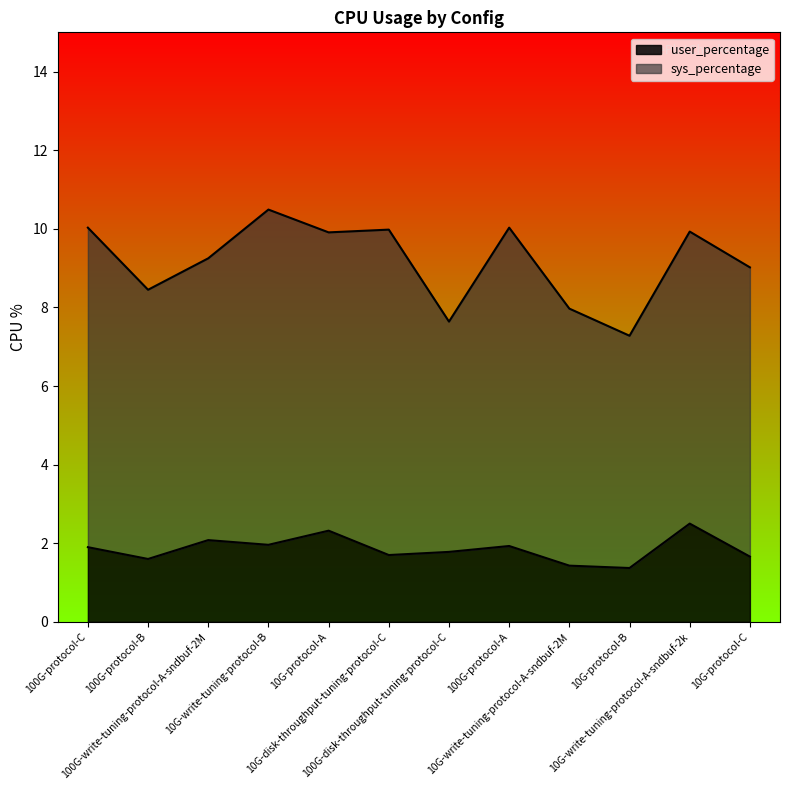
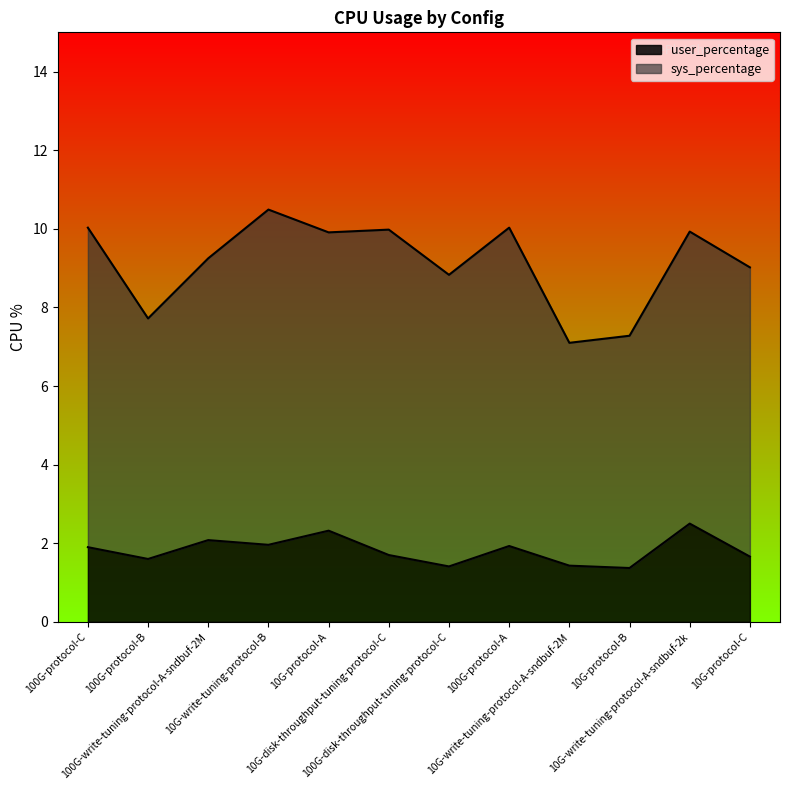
  {
    "user_percentage": {
      "100G-protocol-C": 1.9,
      "100G-protocol-B": 1.6,
      "100G-write-tuning-protocol-A-sndbuf-2M": 2.1,
      "10G-write-tuning-protocol-B": 2.0,
      "10G-protocol-A": 2.3,
      "10G-disk-throughput-tuning-protocol-C": 1.7,
-     "100G-disk-throughput-tuning-protocol-C": 1.8,
+     "100G-disk-throughput-tuning-protocol-C": 1.4,
      "100G-protocol-A": 1.9,
      "10G-write-tuning-protocol-A-sndbuf-2M": 1.4,
      "10G-protocol-B": 1.4,
      "10G-write-tuning-protocol-A-sndbuf-2k": 2.5,
      "10G-protocol-C": 1.7
    },
    "sys_percentage": {
      "100G-protocol-C": 8.1,
-     "100G-protocol-B": 6.9,
+     "100G-protocol-B": 6.1,
      "100G-write-tuning-protocol-A-sndbuf-2M": 7.2,
      "10G-write-tuning-protocol-B": 8.5,
      "10G-protocol-A": 7.6,
      "10G-disk-throughput-tuning-protocol-C": 8.3,
-     "100G-disk-throughput-tuning-protocol-C": 5.9,
+     "100G-disk-throughput-tuning-protocol-C": 7.4,
      "100G-protocol-A": 8.1,
-     "10G-write-tuning-protocol-A-sndbuf-2M": 6.5,
+     "10G-write-tuning-protocol-A-sndbuf-2M": 5.7,
      "10G-protocol-B": 5.9,
      "10G-write-tuning-protocol-A-sndbuf-2k": 7.4,
      "10G-protocol-C": 7.4
    }
  }
